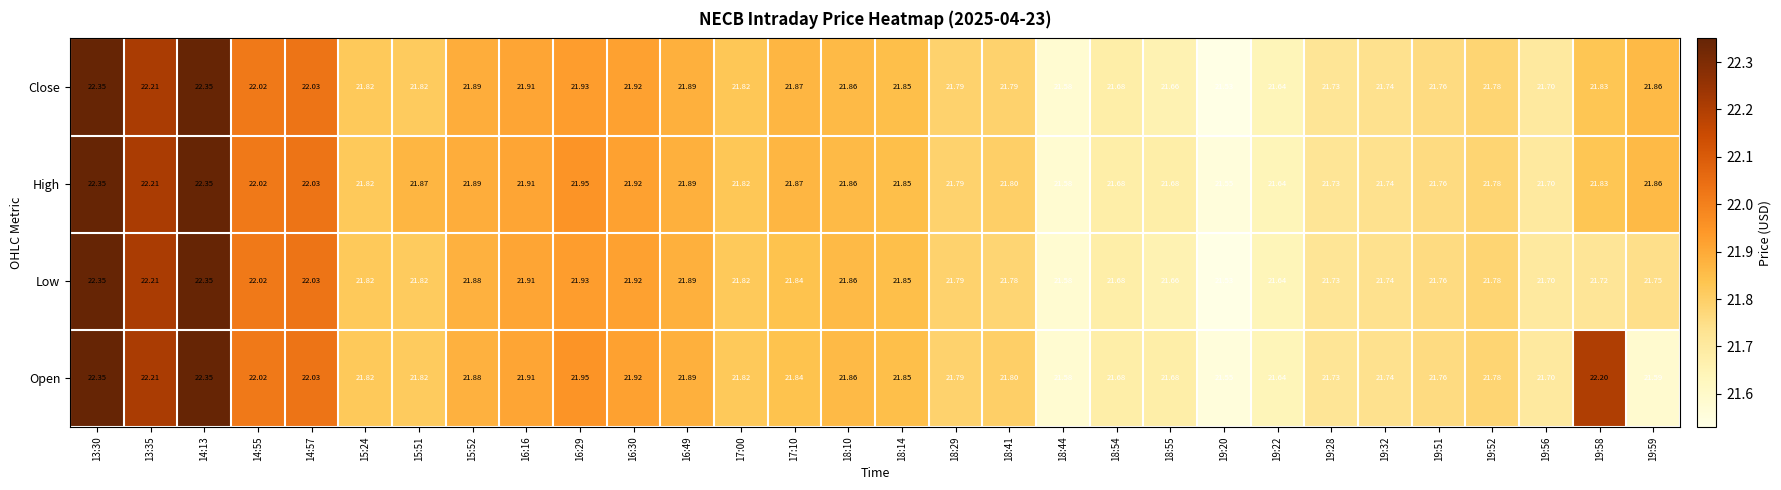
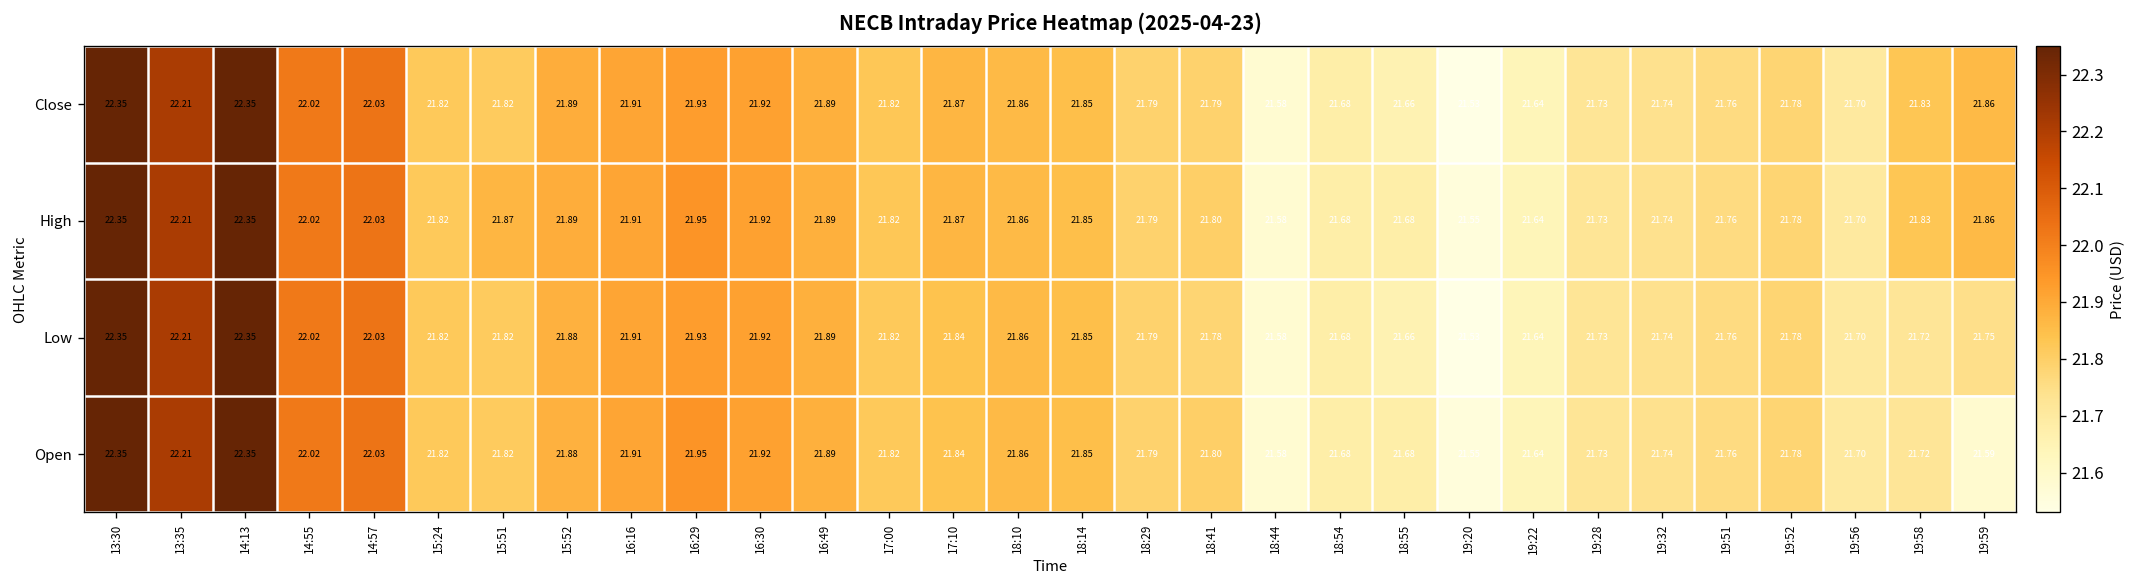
  {
    "Close": {
      "13:30": 22.35,
      "13:35": 22.21,
      "14:13": 22.35,
      "14:55": 22.02,
      "14:57": 22.03,
      "15:24": 21.82,
      "15:51": 21.82,
      "15:52": 21.89,
      "16:16": 21.91,
      "16:29": 21.93,
      "16:30": 21.92,
      "16:49": 21.89,
      "17:00": 21.82,
      "17:10": 21.87,
      "18:10": 21.86,
      "18:14": 21.85,
      "18:29": 21.79,
      "18:41": 21.79,
      "18:54": 21.68,
      "18:55": 21.66,
      "19:22": 21.64,
      "19:28": 21.73,
      "19:32": 21.74,
      "19:51": 21.76,
      "19:52": 21.78,
      "19:56": 21.70,
      "19:58": 21.83,
      "19:59": 21.86
    },
    "High": {
      "13:30": 22.35,
      "13:35": 22.21,
      "14:13": 22.35,
      "14:55": 22.02,
      "14:57": 22.03,
      "15:24": 21.82,
      "15:51": 21.87,
      "15:52": 21.89,
      "16:16": 21.91,
      "16:29": 21.95,
      "16:30": 21.92,
      "16:49": 21.89,
      "17:00": 21.82,
      "17:10": 21.87,
      "18:10": 21.86,
      "18:14": 21.85,
      "18:29": 21.79,
      "18:41": 21.80,
      "18:54": 21.68,
      "18:55": 21.68,
      "19:22": 21.64,
      "19:28": 21.73,
      "19:32": 21.74,
      "19:51": 21.76,
      "19:52": 21.78,
      "19:56": 21.70,
      "19:58": 21.83,
      "19:59": 21.86
    },
    "Low": {
      "13:30": 22.35,
      "13:35": 22.21,
      "14:13": 22.35,
      "14:55": 22.02,
      "14:57": 22.03,
      "15:24": 21.82,
      "15:51": 21.82,
      "15:52": 21.88,
      "16:16": 21.91,
      "16:29": 21.93,
      "16:30": 21.92,
      "16:49": 21.89,
      "17:00": 21.82,
      "17:10": 21.84,
      "18:10": 21.86,
      "18:14": 21.85,
      "18:29": 21.79,
      "18:41": 21.78,
      "18:54": 21.68,
      "18:55": 21.66,
      "19:22": 21.64,
      "19:28": 21.73,
      "19:32": 21.74,
      "19:51": 21.76,
      "19:52": 21.78,
      "19:56": 21.70,
      "19:58": 21.72,
      "19:59": 21.75
    },
    "Open": {
      "13:30": 22.35,
      "13:35": 22.21,
      "14:13": 22.35,
      "14:55": 22.02,
      "14:57": 22.03,
      "15:24": 21.82,
      "15:51": 21.82,
      "15:52": 21.88,
      "16:16": 21.91,
      "16:29": 21.95,
      "16:30": 21.92,
      "16:49": 21.89,
      "17:00": 21.82,
      "17:10": 21.84,
      "18:10": 21.86,
      "18:14": 21.85,
      "18:29": 21.79,
      "18:41": 21.80,
      "18:54": 21.68,
      "18:55": 21.68,
      "19:22": 21.64,
      "19:28": 21.73,
      "19:32": 21.74,
      "19:51": 21.76,
      "19:52": 21.78,
      "19:56": 21.70,
-     "19:58": 22.20,
+     "19:58": 21.72,
      "19:59": 21.59
    }
  }
